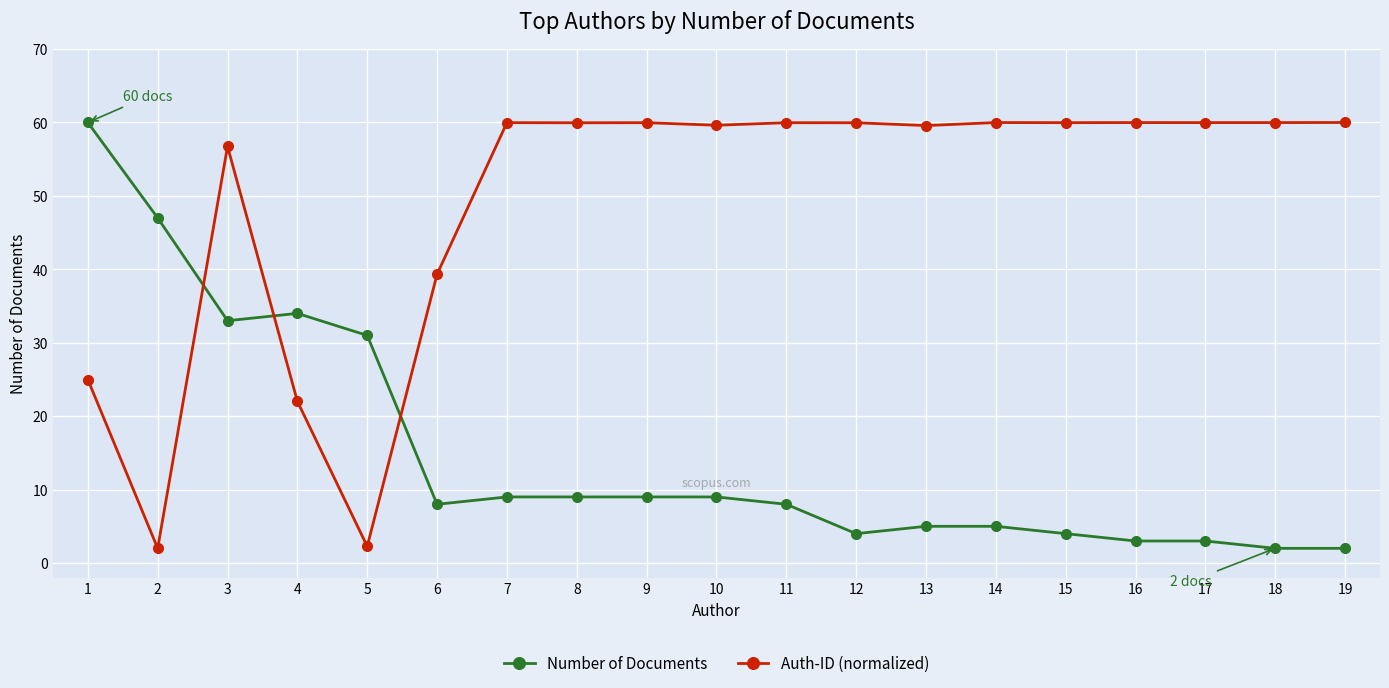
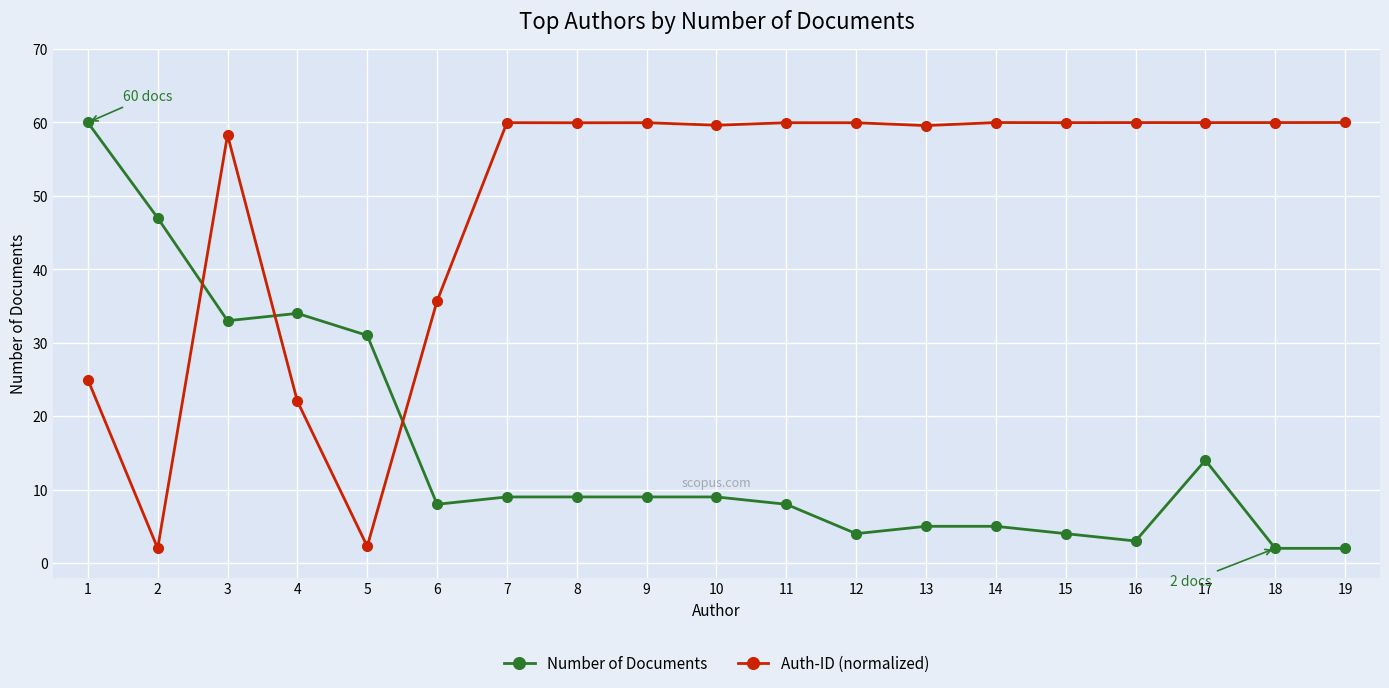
  {
    "Number of Documents": {
      "2": 47,
      "3": 33,
      "4": 34,
      "5": 31,
      "6": 8,
      "7": 9,
      "8": 9,
      "9": 9,
      "10": 9,
      "11": 8,
      "12": 4,
      "13": 5,
      "14": 5,
      "15": 4,
      "16": 3,
-     "17": 3,
+     "17": 14,
      "19": 2
    },
    "Auth-ID (normalized)": {
      "1": 25,
      "2": 2,
-     "3": 57,
+     "3": 58,
      "4": 22,
      "5": 2,
-     "6": 39,
+     "6": 36,
      "7": 60,
      "8": 60,
      "9": 60,
      "10": 60,
      "11": 60,
      "12": 60,
      "13": 60,
      "14": 60,
      "15": 60,
      "16": 60,
      "17": 60,
      "18": 60,
      "19": 60
    }
  }
